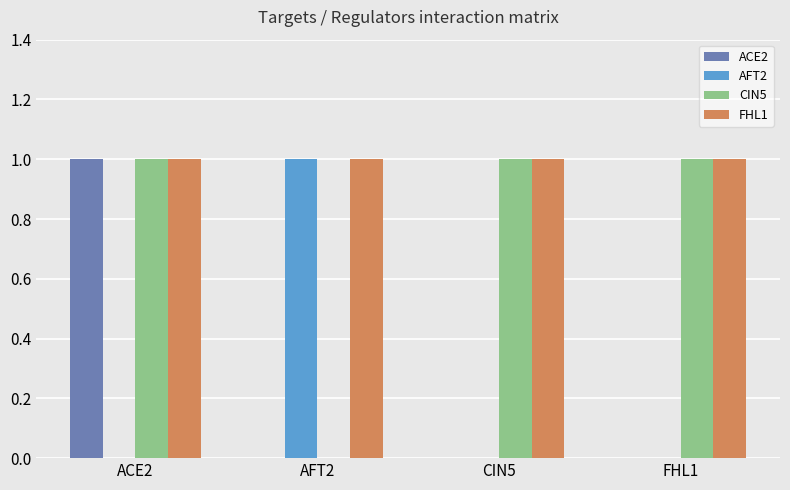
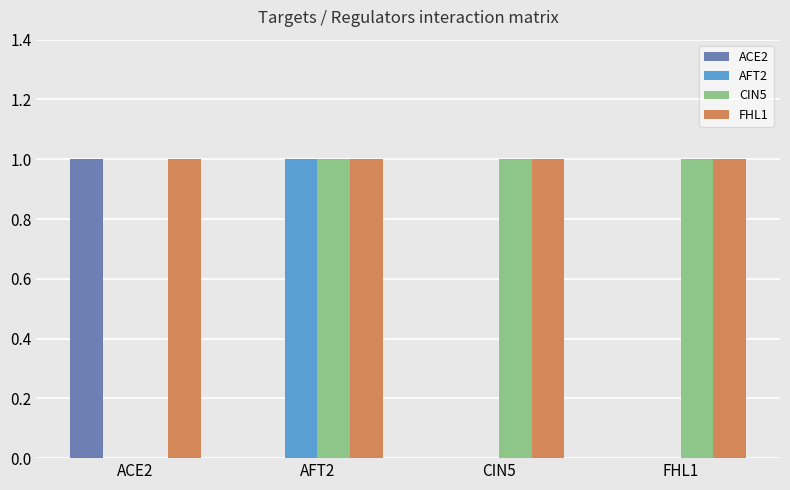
  {
    "CIN5": {
-     "ACE2": 1,
-     "AFT2": 0,
+     "ACE2": 0,
+     "AFT2": 1,
      "CIN5": 1,
      "FHL1": 1
    },
    "FHL1": {
      "ACE2": 1,
      "AFT2": 1,
      "CIN5": 1,
      "FHL1": 1
    }
  }
